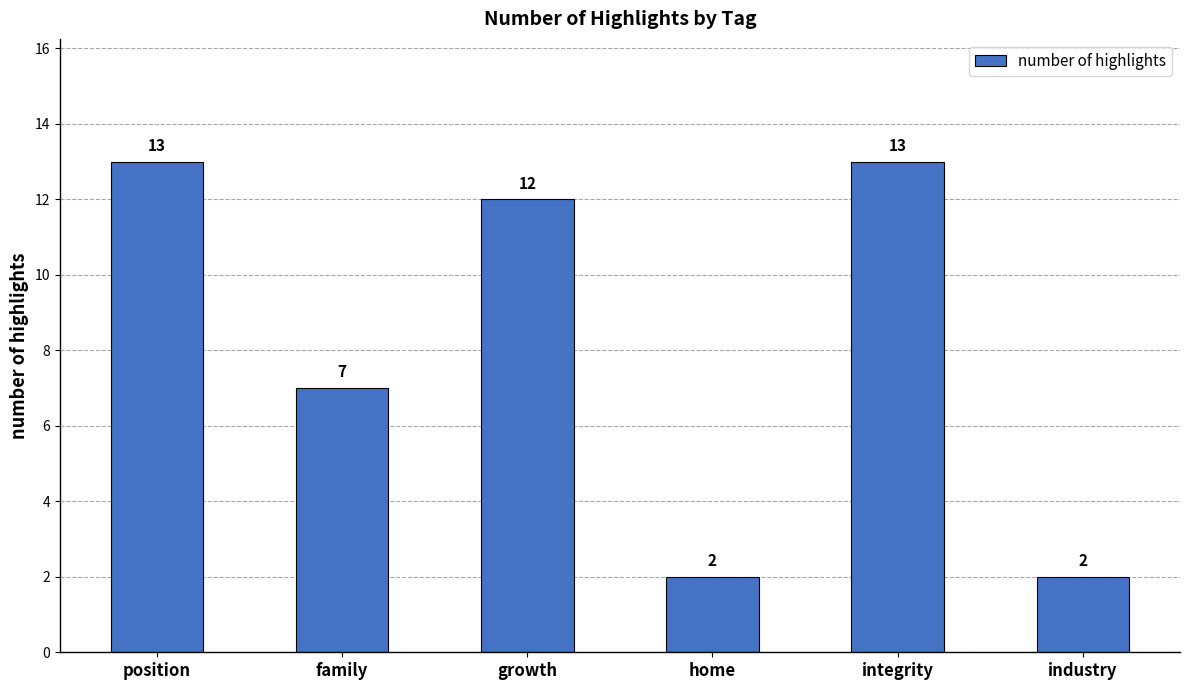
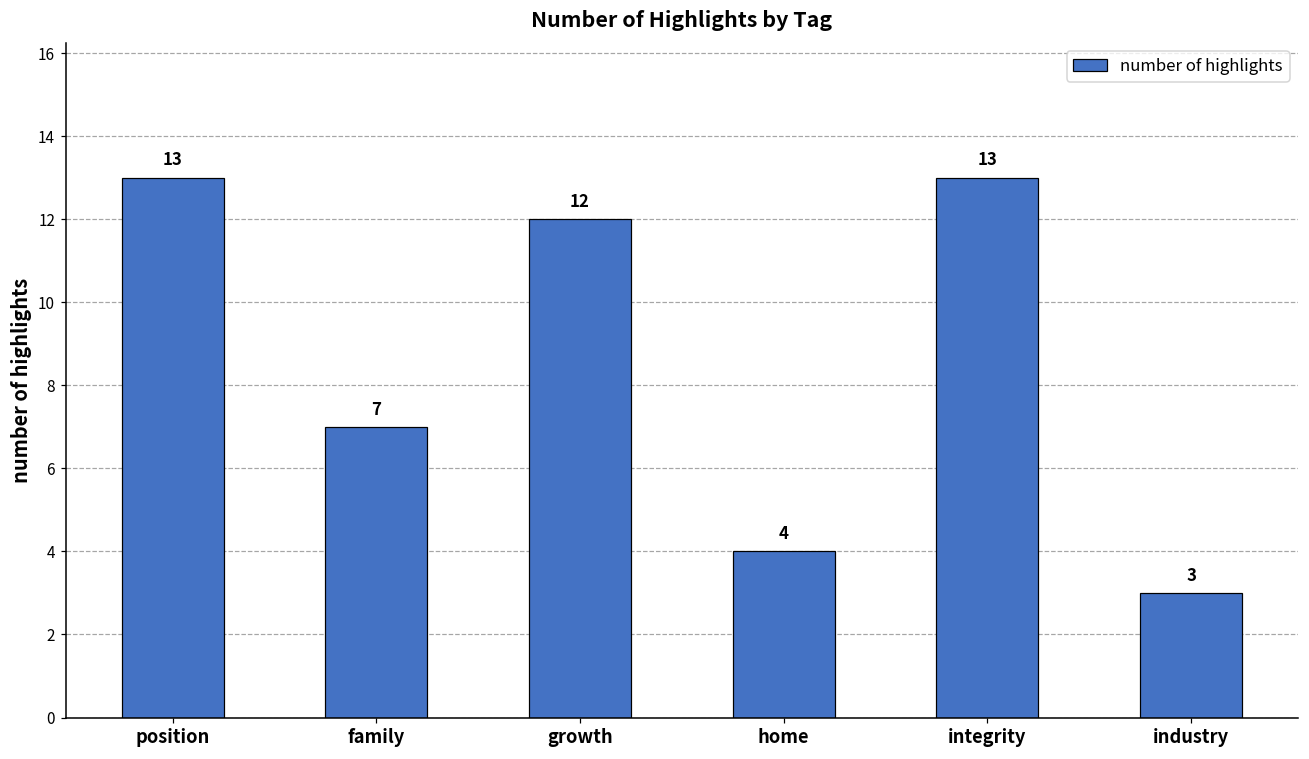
  {
    "position": 13,
    "family": 7,
    "growth": 12,
-   "home": 2,
+   "home": 4,
    "integrity": 13,
-   "industry": 2
+   "industry": 3
  }
